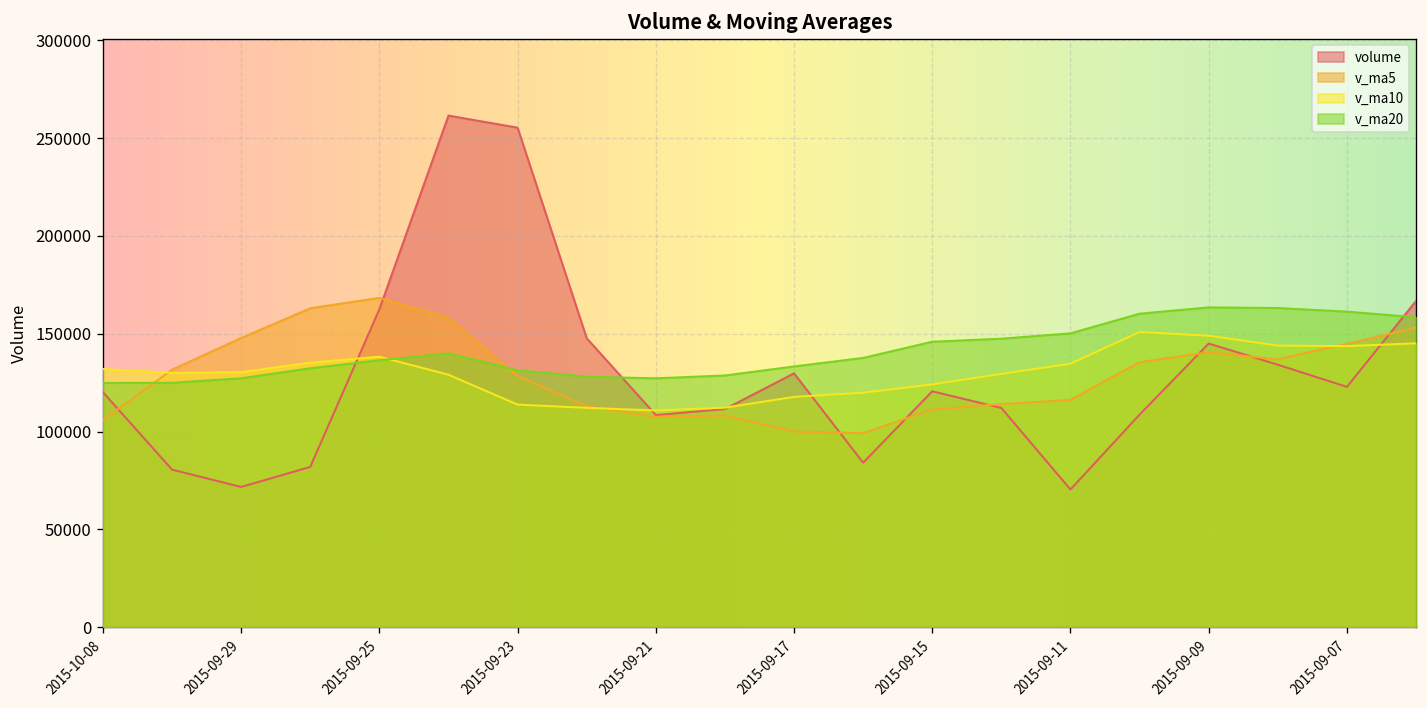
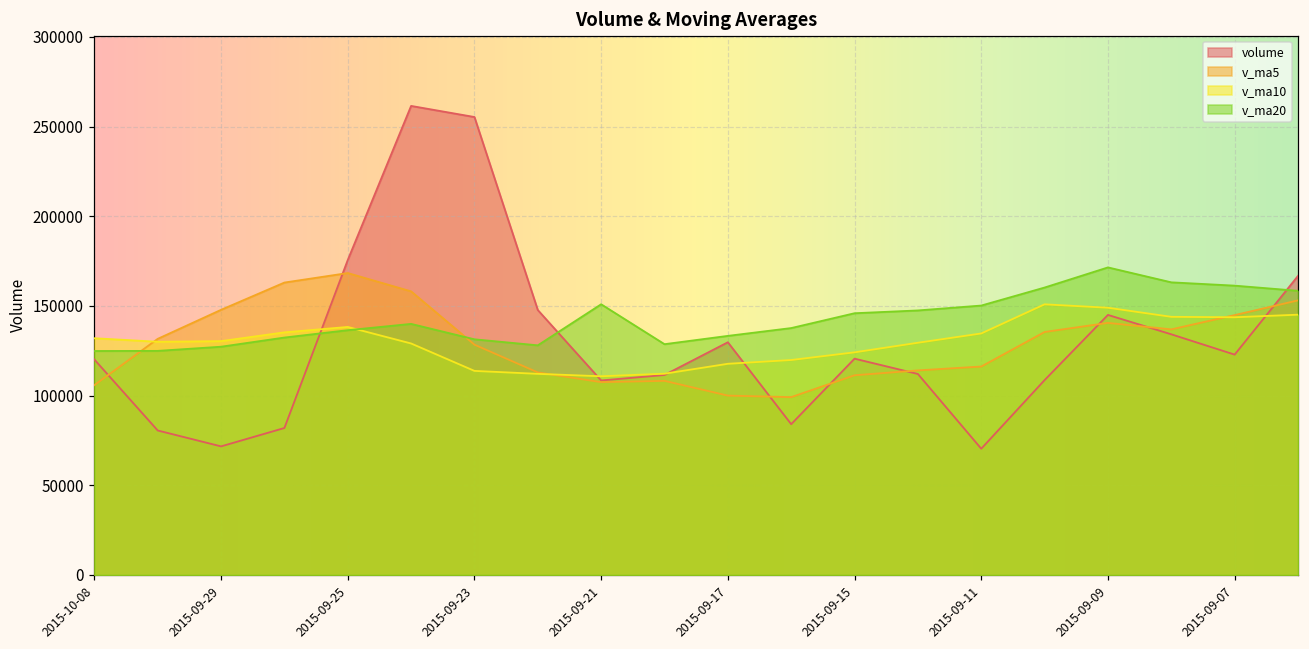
  {
    "volume": {
      "2015-10-08": 120000,
      "2015-09-29": 72000,
-     "2015-09-25": 163000,
+     "2015-09-25": 176000,
      "2015-09-23": 255000,
      "2015-09-17": 130000,
      "2015-09-15": 121000,
      "2015-09-11": 70000,
      "2015-09-09": 145000,
      "2015-09-07": 123000
    },
    "v_ma20": {
      "2015-10-08": 125000,
      "2015-09-29": 127000,
      "2015-09-25": 136000,
      "2015-09-23": 131000,
-     "2015-09-21": 127000,
+     "2015-09-21": 151000,
      "2015-09-17": 133000,
      "2015-09-15": 146000,
      "2015-09-11": 150000,
-     "2015-09-09": 163000,
+     "2015-09-09": 171000,
      "2015-09-07": 161000
    }
  }
